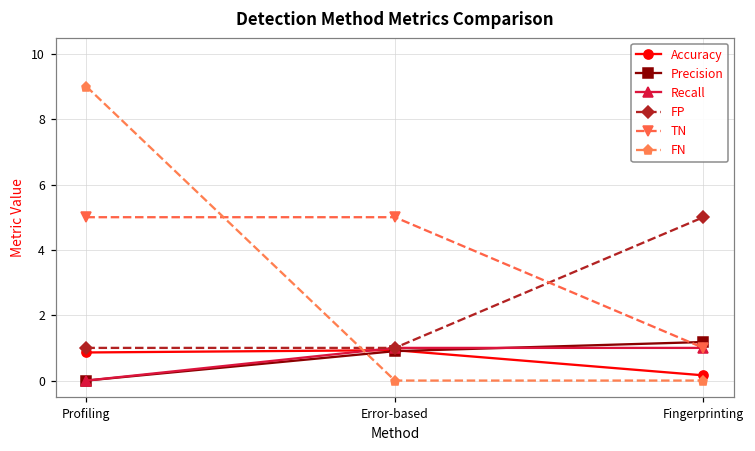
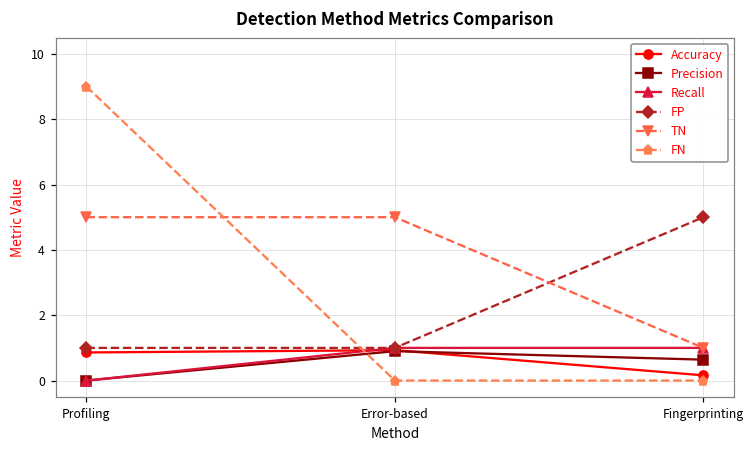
  {
    "Accuracy": {
      "Profiling": 0.9,
      "Fingerprinting": 0.2
    },
    "Precision": {
-     "Fingerprinting": 1.2
+     "Fingerprinting": 0.6
    }
  }
